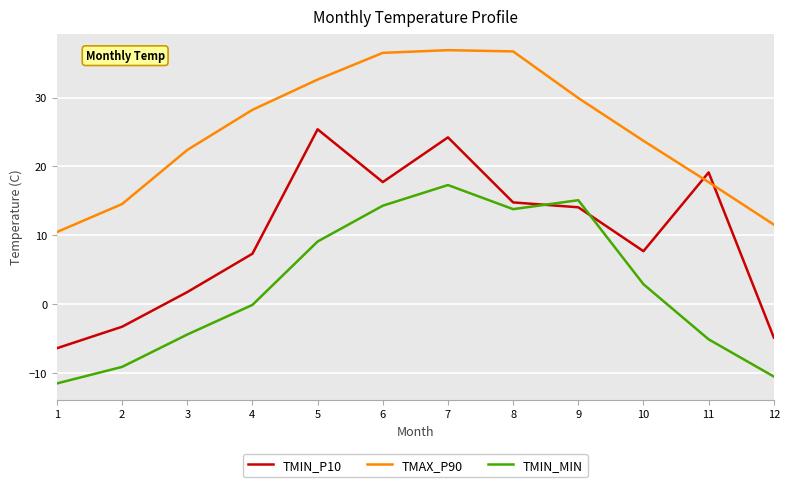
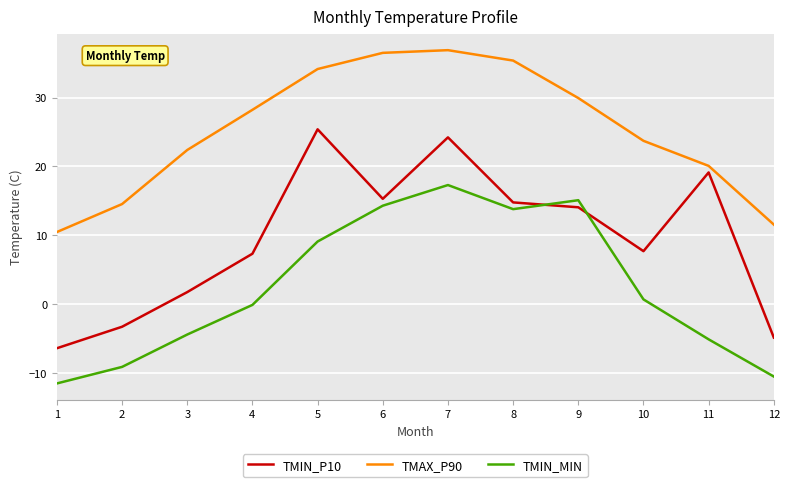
  {
    "TMIN_P10": {
      "1": -6,
      "2": -3,
      "3": 2,
      "4": 7,
      "5": 25,
-     "6": 18,
+     "6": 15,
      "7": 24,
      "8": 15,
      "9": 14,
      "10": 8,
      "11": 19,
      "12": -5
    },
    "TMAX_P90": {
      "1": 10,
      "2": 15,
      "3": 22,
      "4": 28,
-     "5": 33,
+     "5": 34,
      "6": 36,
      "7": 37,
-     "8": 37,
+     "8": 35,
      "9": 30,
      "10": 24,
-     "11": 18,
+     "11": 20,
      "12": 12
    },
    "TMIN_MIN": {
      "1": -12,
      "2": -9,
      "3": -4,
      "4": 0,
      "5": 9,
      "6": 14,
      "7": 17,
      "8": 14,
      "9": 15,
-     "10": 3,
+     "10": 1,
      "11": -5,
      "12": -11
    }
  }
